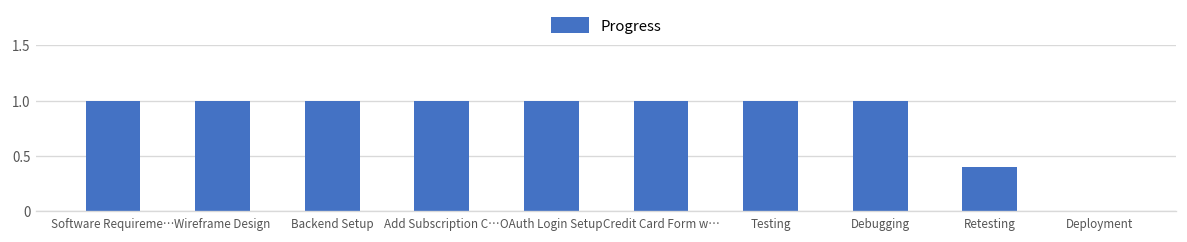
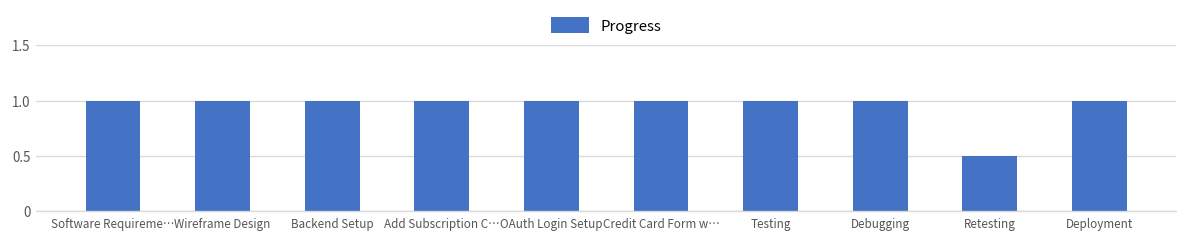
  {
    "Software Requireme…": 1.0,
    "Wireframe Design": 1.0,
    "Backend Setup": 1.0,
    "Add Subscription C…": 1.0,
    "OAuth Login Setup": 1.0,
    "Credit Card Form w…": 1.0,
    "Testing": 1.0,
    "Debugging": 1.0,
-   "Retesting": 0.4,
-   "Deployment": 0
+   "Retesting": 0.5,
+   "Deployment": 1
  }
